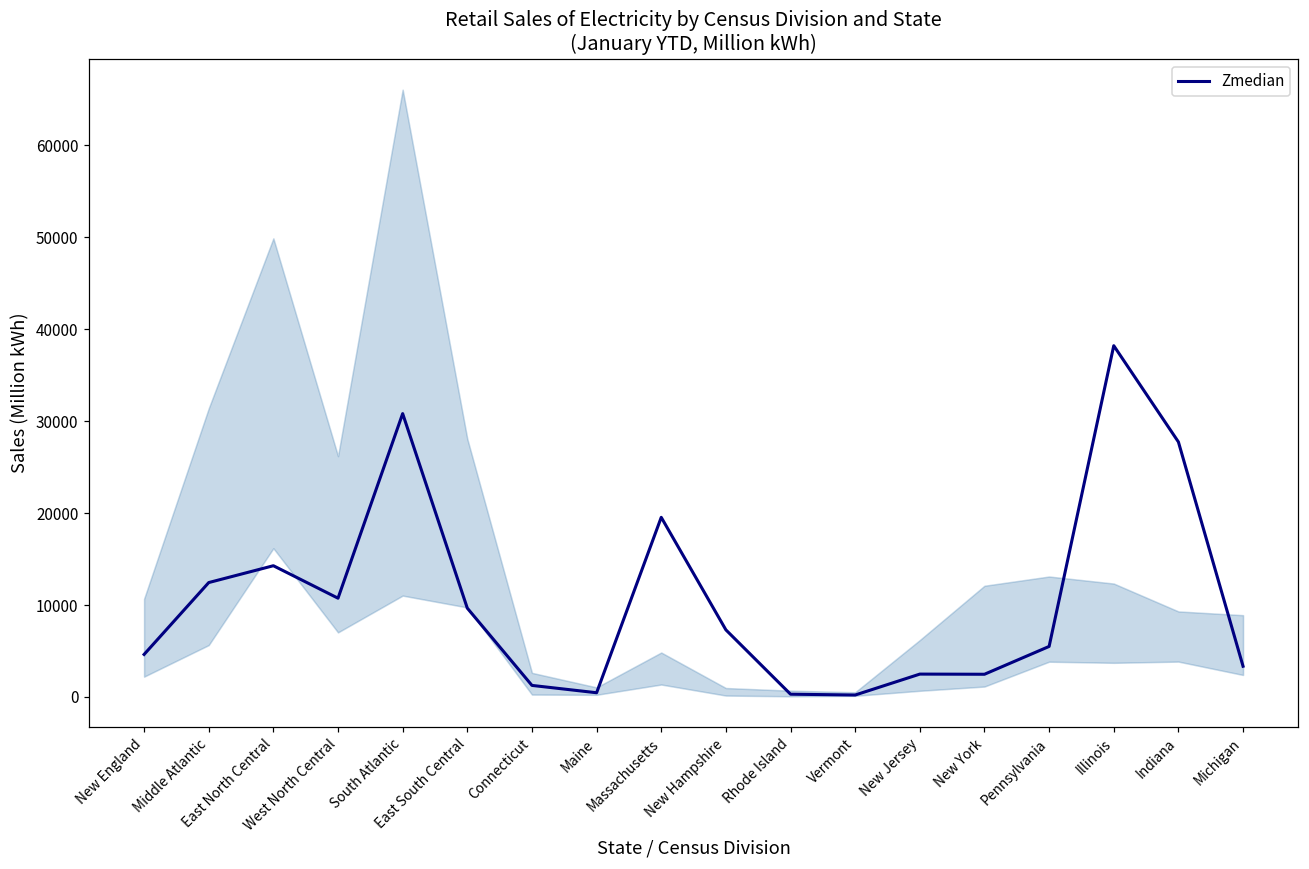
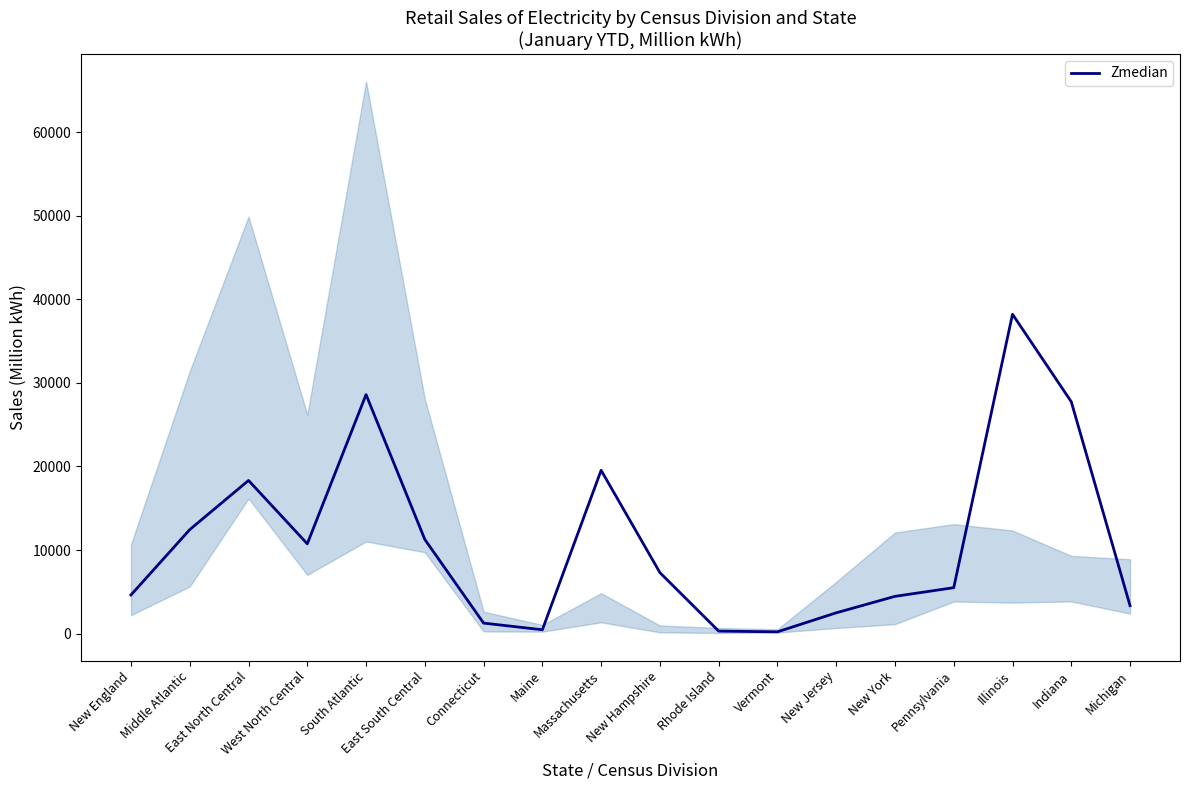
  {
    "Zmedian": {
      "New England": 5000,
      "Middle Atlantic": 12000,
-     "East North Central": 14000,
+     "East North Central": 18000,
      "West North Central": 11000,
-     "South Atlantic": 31000,
-     "East South Central": 10000,
+     "South Atlantic": 29000,
+     "East South Central": 11000,
      "Connecticut": 1000,
      "Maine": 0,
      "Massachusetts": 20000,
      "New Hampshire": 7000,
      "Rhode Island": 0,
      "New Jersey": 2000,
-     "New York": 2000,
+     "New York": 4000,
      "Pennsylvania": 5000,
      "Illinois": 38000,
      "Indiana": 28000,
      "Michigan": 3000
    }
  }
